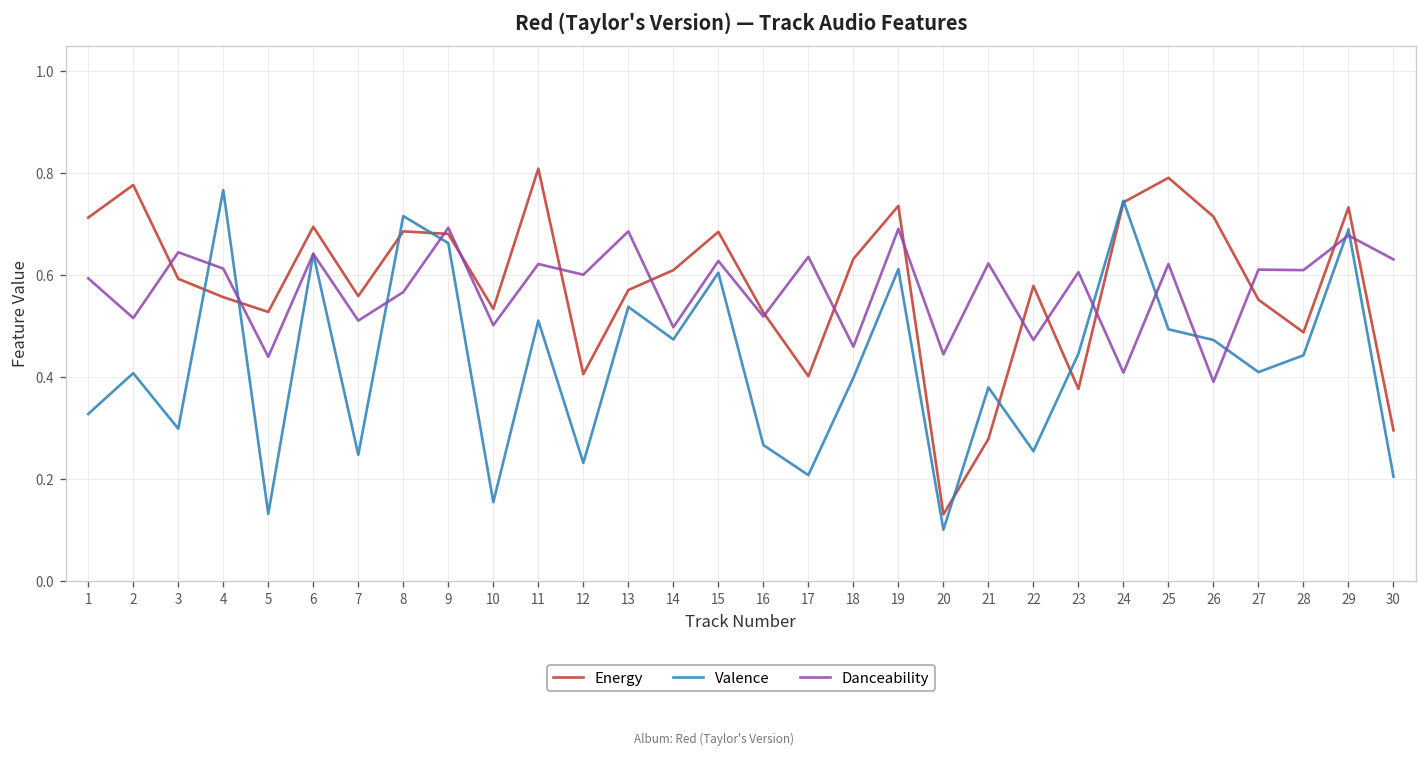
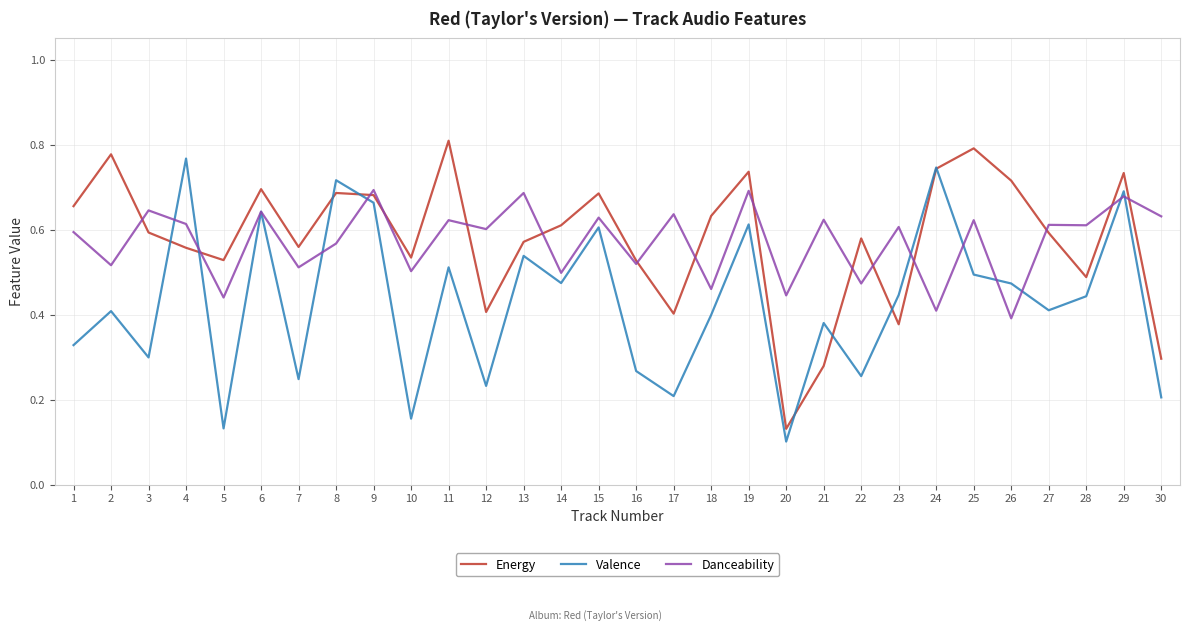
  {
    "Energy": {
-     "1": 0.71,
+     "1": 0.66,
      "2": 0.78,
      "3": 0.59,
      "4": 0.56,
      "5": 0.53,
      "6": 0.70,
      "7": 0.56,
      "8": 0.69,
      "9": 0.68,
      "10": 0.53,
      "11": 0.81,
      "12": 0.41,
      "13": 0.57,
      "14": 0.61,
      "15": 0.69,
      "16": 0.53,
      "17": 0.40,
      "18": 0.63,
      "19": 0.74,
      "20": 0.13,
      "21": 0.28,
      "22": 0.58,
      "23": 0.38,
      "25": 0.79,
      "26": 0.72,
-     "27": 0.55,
+     "27": 0.59,
      "28": 0.49,
      "29": 0.73,
      "30": 0.30
    },
    "Valence": {
      "1": 0.33,
      "2": 0.41,
      "3": 0.30,
      "4": 0.77,
      "5": 0.13,
      "7": 0.25,
      "8": 0.72,
      "9": 0.66,
      "10": 0.16,
      "11": 0.51,
      "12": 0.23,
      "13": 0.54,
      "14": 0.47,
      "15": 0.61,
      "16": 0.27,
      "17": 0.21,
      "18": 0.40,
      "19": 0.61,
      "20": 0.10,
      "21": 0.38,
      "22": 0.26,
      "23": 0.45,
      "25": 0.49,
      "26": 0.47,
      "27": 0.41,
      "28": 0.44,
      "29": 0.69,
      "30": 0.21
    },
    "Danceability": {
      "1": 0.59,
      "2": 0.52,
      "3": 0.65,
      "4": 0.61,
      "5": 0.44,
      "7": 0.51,
      "8": 0.57,
      "9": 0.69,
      "10": 0.50,
      "11": 0.62,
      "12": 0.60,
      "13": 0.69,
      "14": 0.50,
      "15": 0.63,
      "16": 0.52,
      "17": 0.64,
      "18": 0.46,
      "19": 0.69,
      "20": 0.45,
      "21": 0.62,
      "22": 0.47,
      "23": 0.61,
      "24": 0.41,
      "25": 0.62,
      "26": 0.39,
      "27": 0.61,
      "28": 0.61,
      "29": 0.68,
      "30": 0.63
    }
  }
